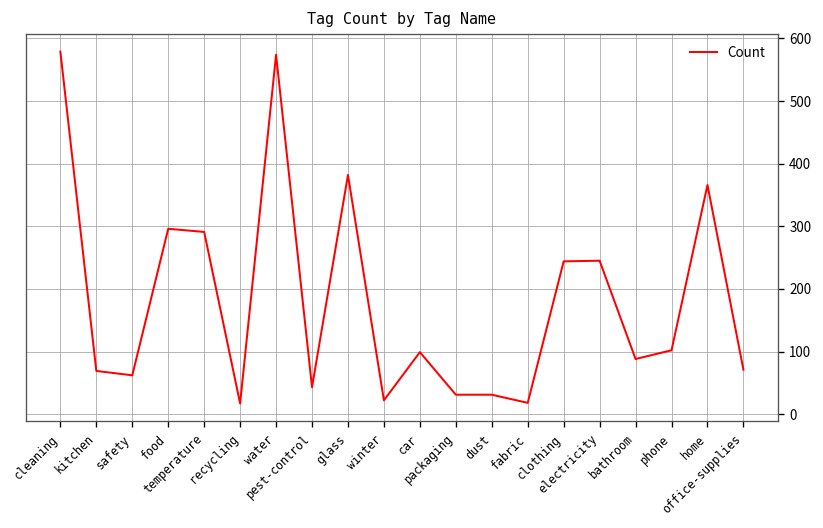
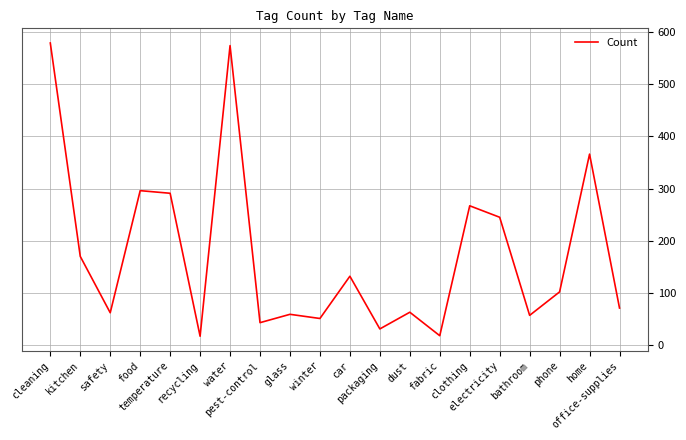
  {
    "cleaning": 580,
-   "kitchen": 70,
+   "kitchen": 170,
    "safety": 60,
    "food": 300,
    "temperature": 290,
    "recycling": 20,
    "water": 570,
    "pest-control": 40,
-   "glass": 380,
-   "winter": 20,
-   "car": 100,
+   "glass": 60,
+   "winter": 50,
+   "car": 130,
    "packaging": 30,
-   "dust": 30,
+   "dust": 60,
    "fabric": 20,
-   "clothing": 240,
+   "clothing": 270,
    "electricity": 250,
-   "bathroom": 90,
+   "bathroom": 60,
    "phone": 100,
    "home": 370,
    "office-supplies": 70
  }
